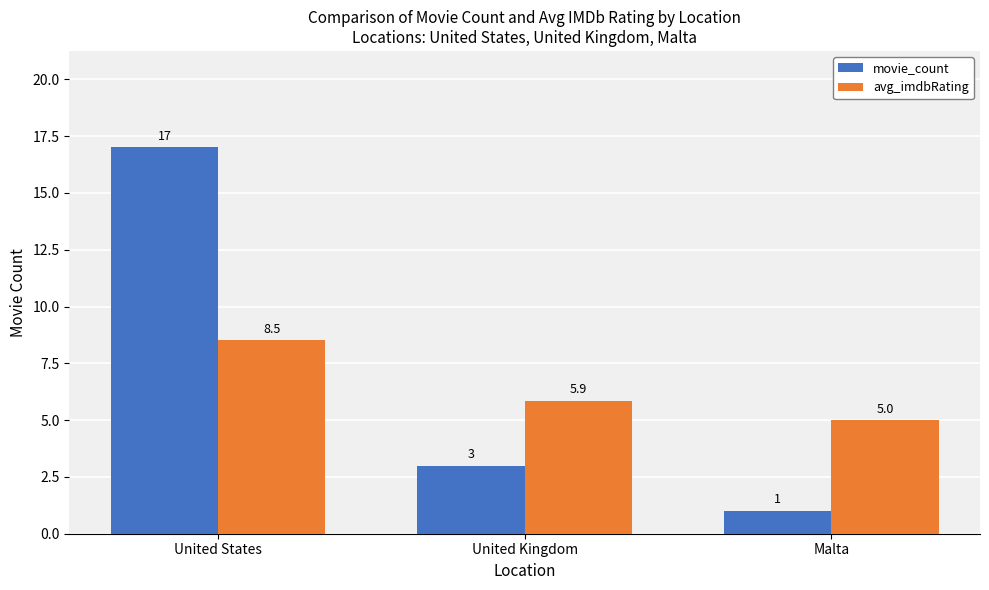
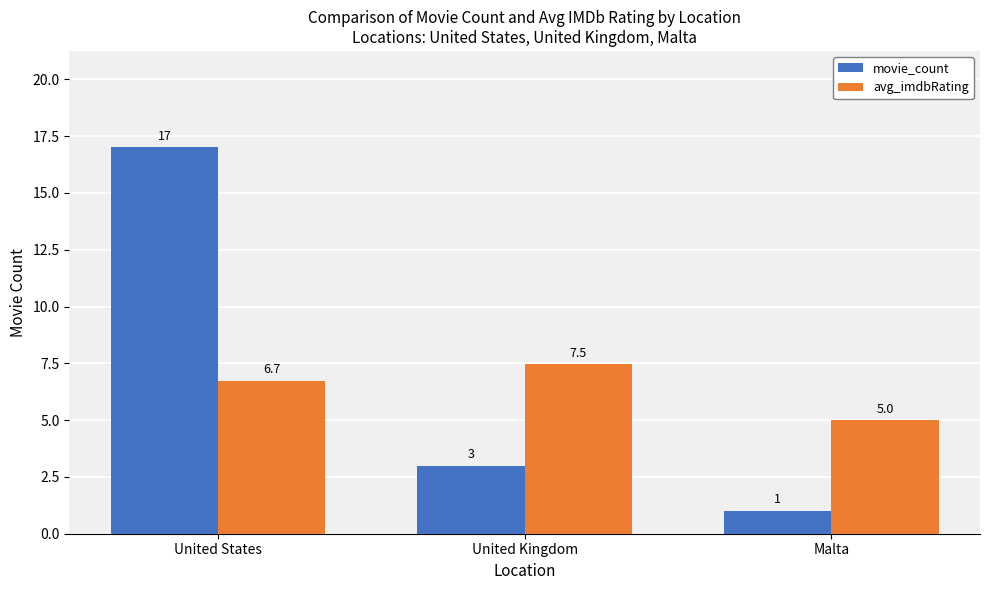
  {
    "movie_count": {
      "United States": 17,
      "United Kingdom": 3,
      "Malta": 1
    },
    "avg_imdbRating": {
-     "United States": 8.5,
-     "United Kingdom": 5.9,
+     "United States": 6.7,
+     "United Kingdom": 7.5,
      "Malta": 5.0
    }
  }
